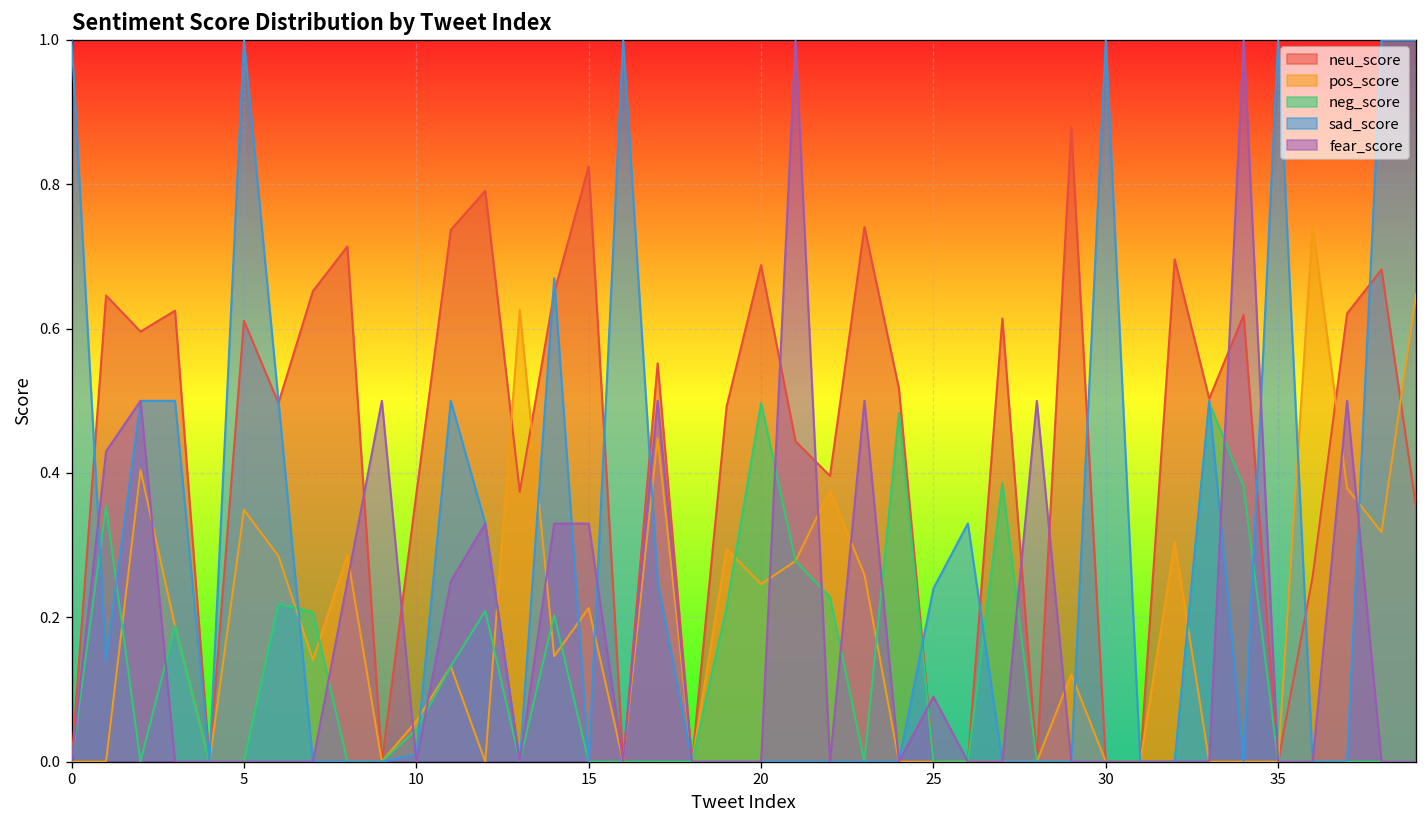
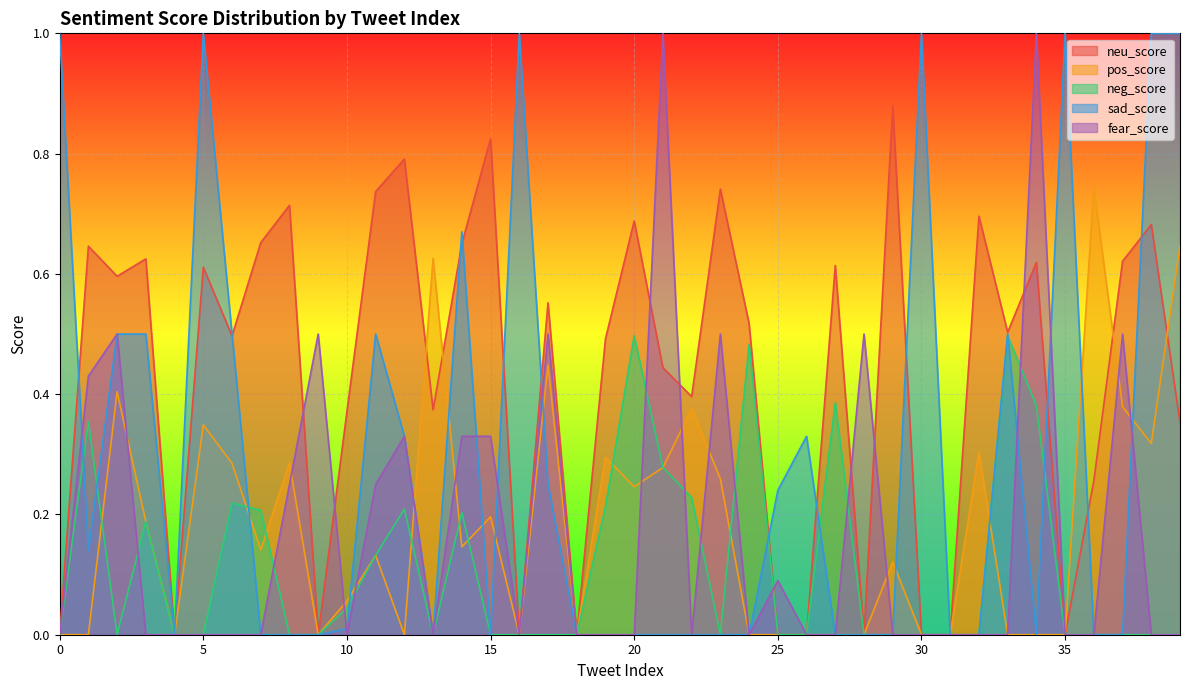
  {
    "neu_score": {
      "5": 0.61,
      "10": 0.37,
      "15": 0.83,
      "20": 0.69
    },
    "pos_score": {
      "5": 0.35,
      "10": 0.06,
-     "15": 0.21,
+     "15": 0.20,
      "20": 0.25
    },
    "neg_score": {
      "10": 0.04,
      "20": 0.50
    },
    "sad_score": {
      "0": 1.00,
      "5": 1.00,
      "10": 0.01,
      "25": 0.24,
      "30": 1.00,
      "35": 1.00
    },
    "fear_score": {
      "10": 0.00,
      "15": 0.33,
      "25": 0.09
    }
  }
